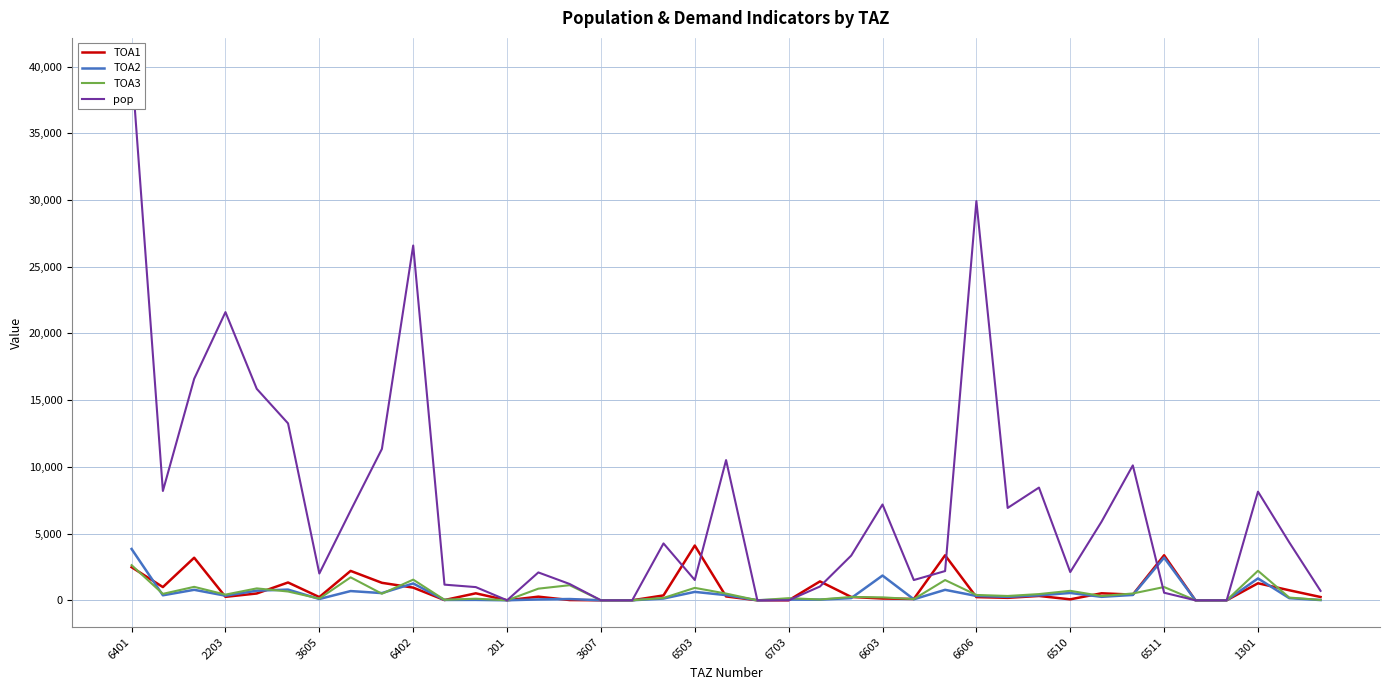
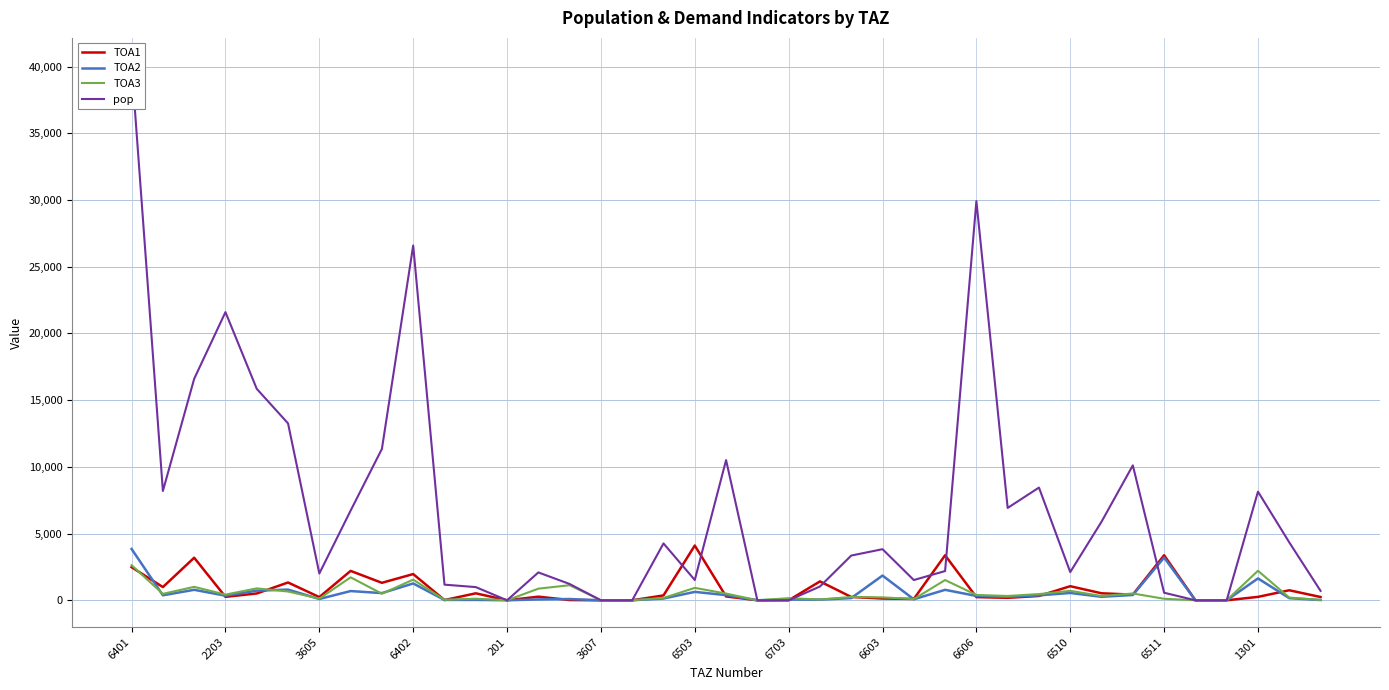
  {
    "TOA1": {
-     "6402": "900",
+     "6402": "2,000",
      "6503": "4,100",
-     "6510": "100",
-     "1301": "1,300"
+     "6510": "1,100",
+     "1301": "300"
    },
    "TOA2": {
      "6401": "3,800",
      "6402": "1,300",
      "6503": "600",
      "6603": "1,900",
      "1301": "1,600"
    },
    "TOA3": {
      "6402": "1,500",
      "6503": "900",
-     "6511": "1,000",
+     "6511": "100",
      "1301": "2,200"
    },
    "pop": {
      "2203": "21,600",
      "3605": "2,000",
      "6402": "26,600",
      "6503": "1,500",
-     "6603": "7,200",
+     "6603": "3,800",
      "6606": "29,900",
      "6510": "2,100",
      "6511": "600",
      "1301": "8,100"
    }
  }
